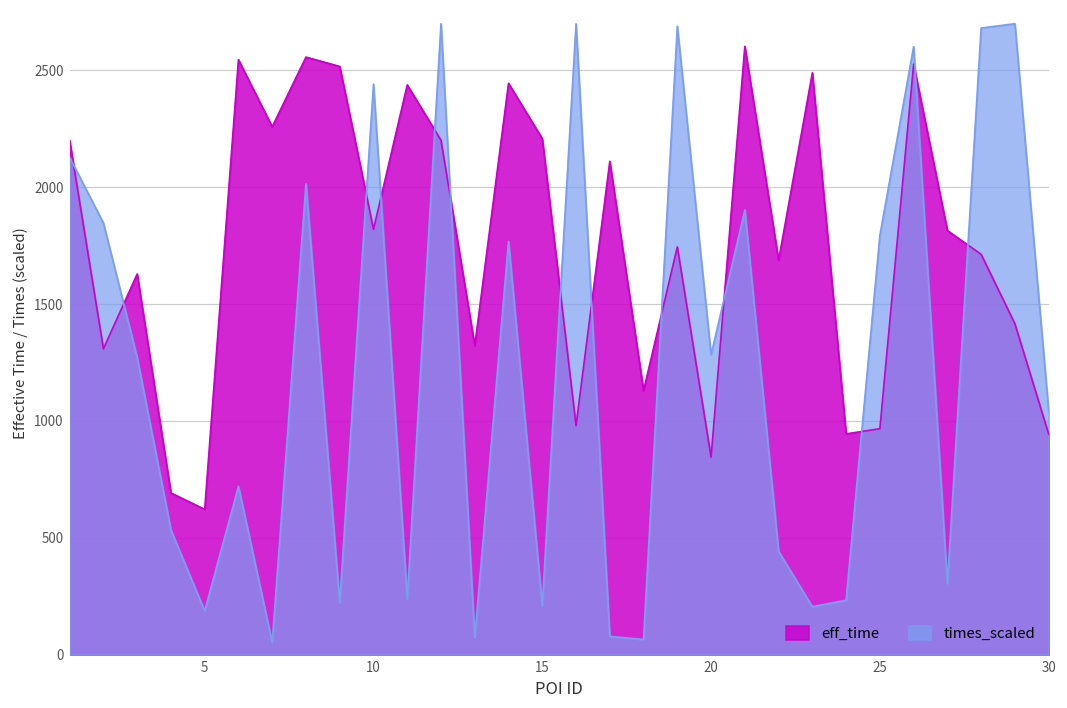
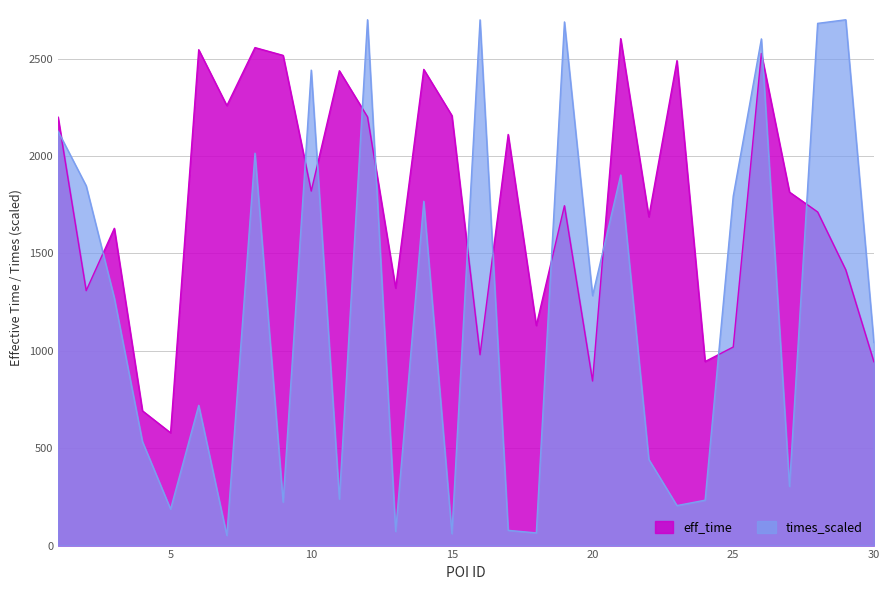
  {
    "eff_time": {
-     "5": 620,
+     "5": 580,
      "10": 1820,
      "15": 2210,
      "20": 850,
-     "25": 970,
+     "25": 1020,
      "30": 940
    },
    "times_scaled": {
      "5": 190,
      "10": 2440,
-     "15": 210,
+     "15": 60,
      "20": 1280,
      "25": 1790,
      "30": 1040
    }
  }
